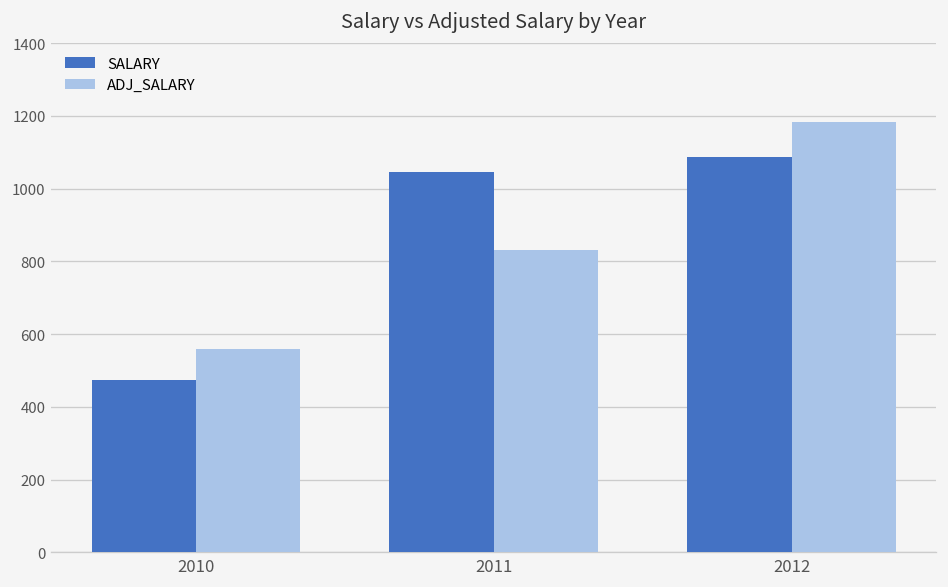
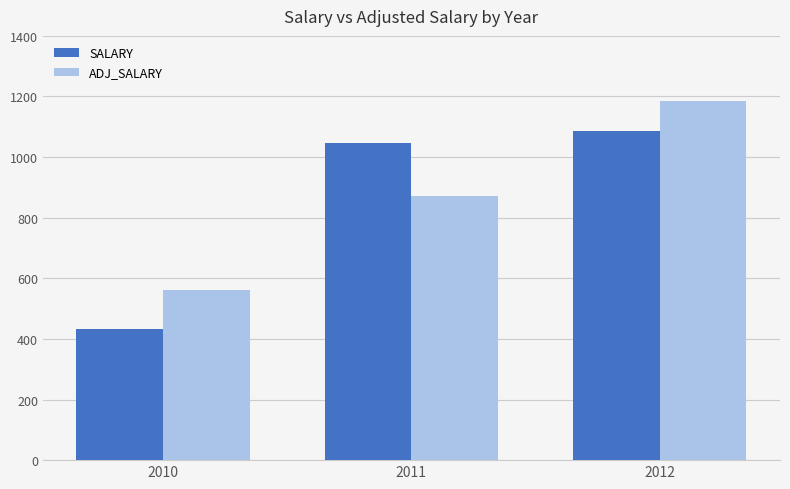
  {
    "SALARY": {
-     "2010": 470,
+     "2010": 430,
      "2011": 1050,
      "2012": 1090
    },
    "ADJ_SALARY": {
      "2010": 560,
-     "2011": 830,
+     "2011": 870,
      "2012": 1180
    }
  }
